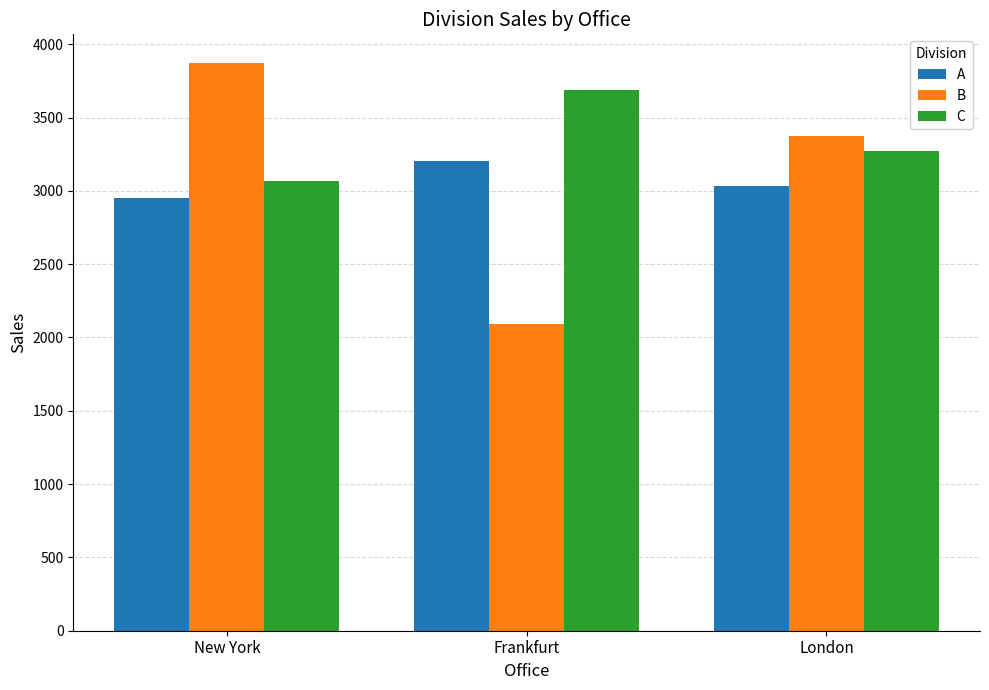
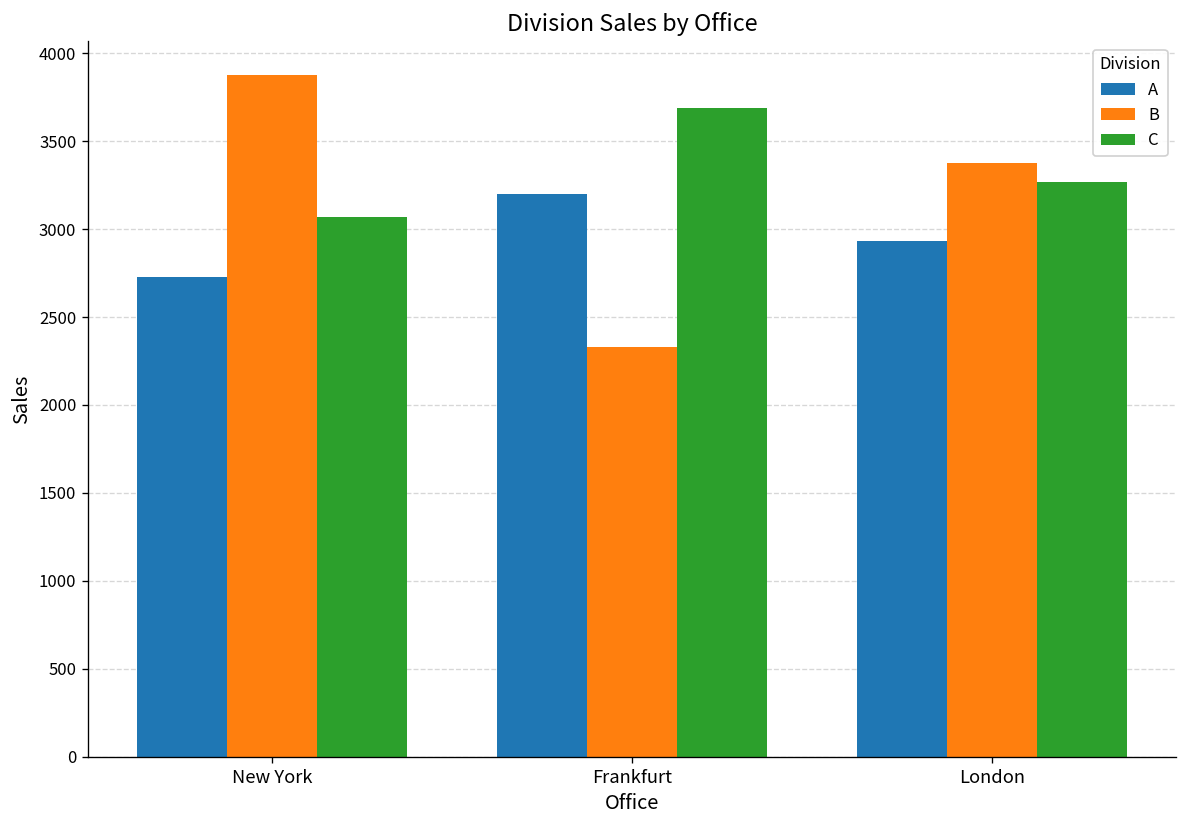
  {
    "A": {
-     "New York": 2950,
+     "New York": 2730,
      "Frankfurt": 3200,
-     "London": 3030
+     "London": 2930
    },
    "B": {
      "New York": 3870,
-     "Frankfurt": 2090,
+     "Frankfurt": 2330,
      "London": 3380
    },
    "C": {
      "New York": 3070,
      "Frankfurt": 3690,
      "London": 3270
    }
  }
